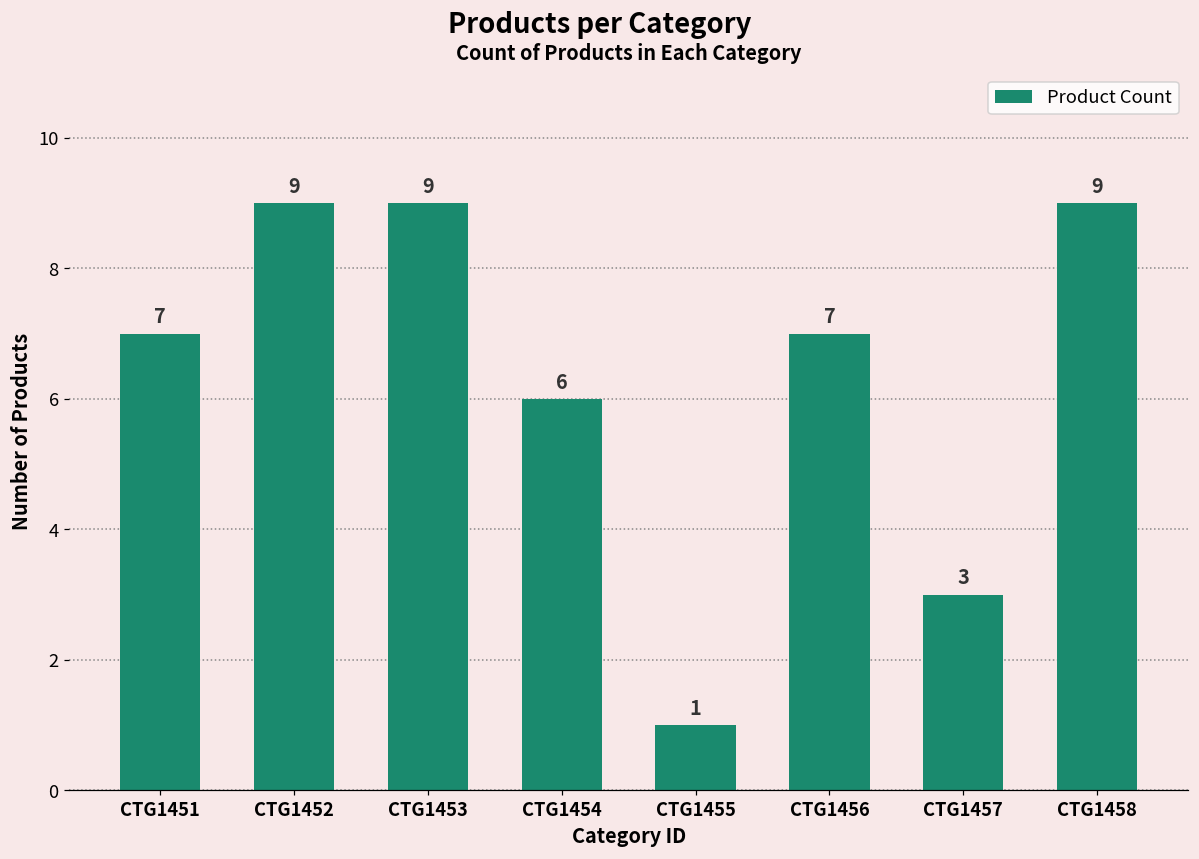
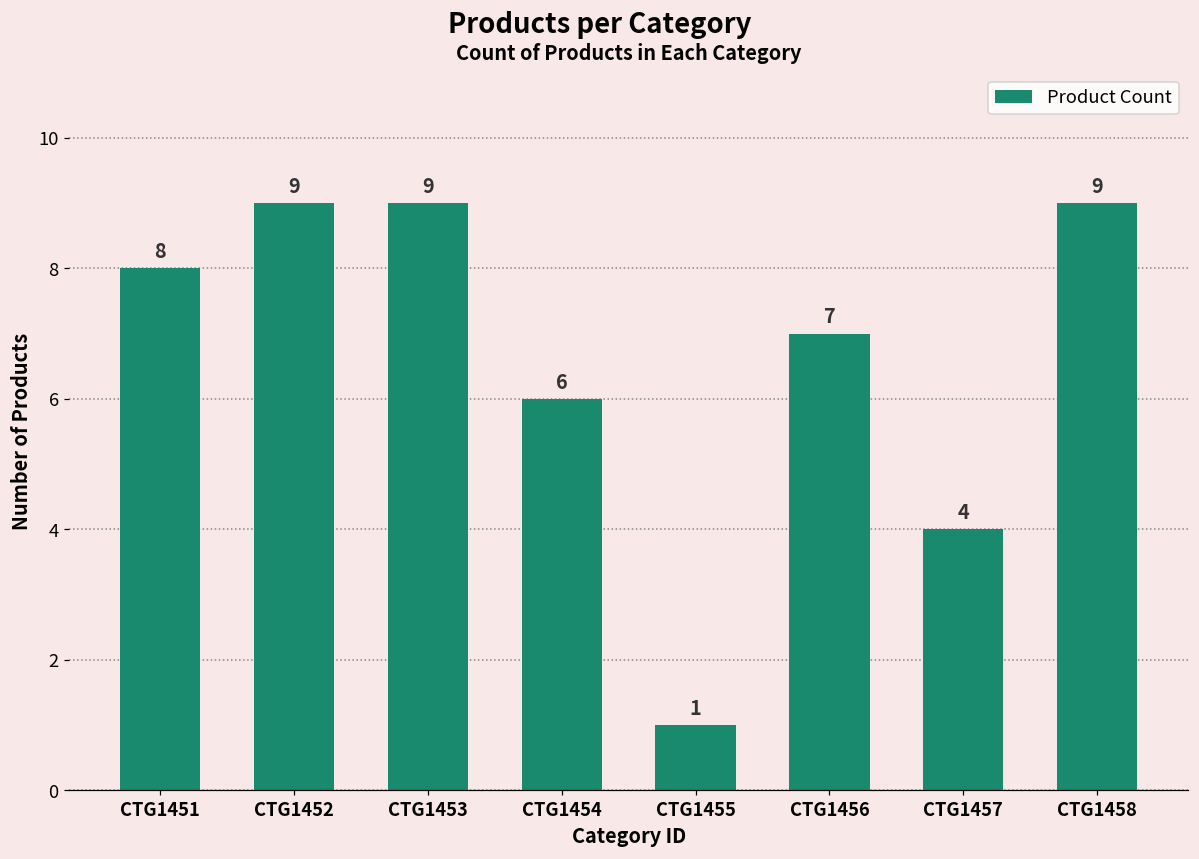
  {
-   "CTG1451": 7,
+   "CTG1451": 8,
    "CTG1452": 9,
    "CTG1453": 9,
    "CTG1454": 6,
    "CTG1455": 1,
    "CTG1456": 7,
-   "CTG1457": 3,
+   "CTG1457": 4,
    "CTG1458": 9
  }
